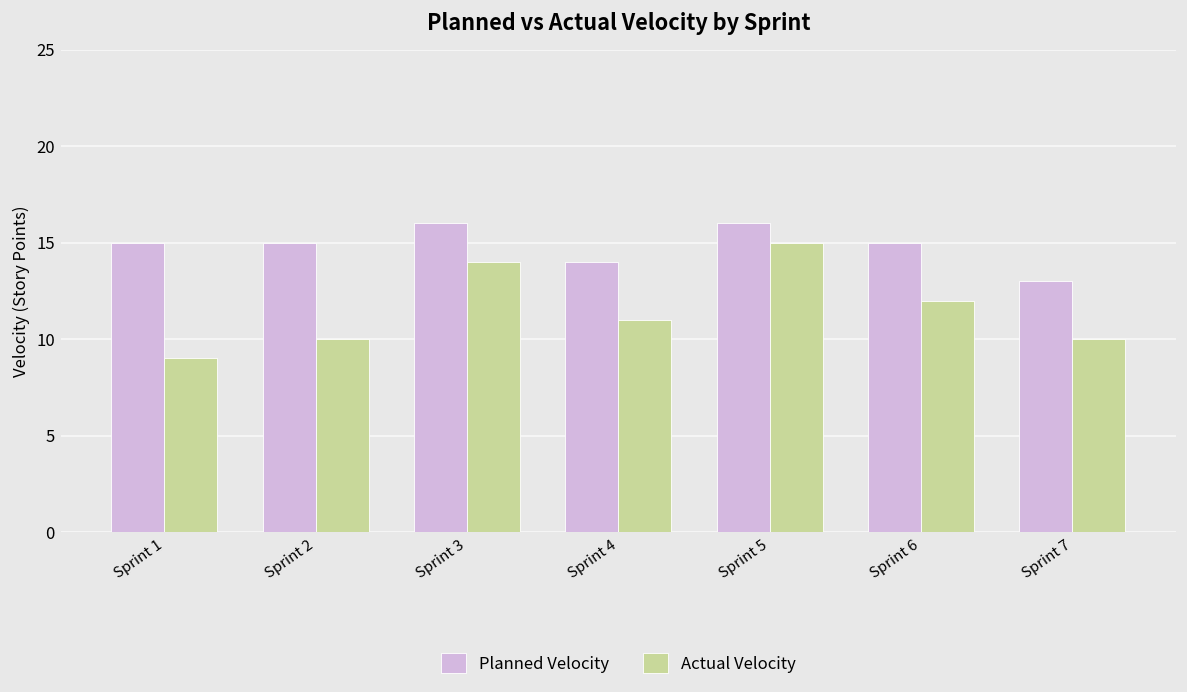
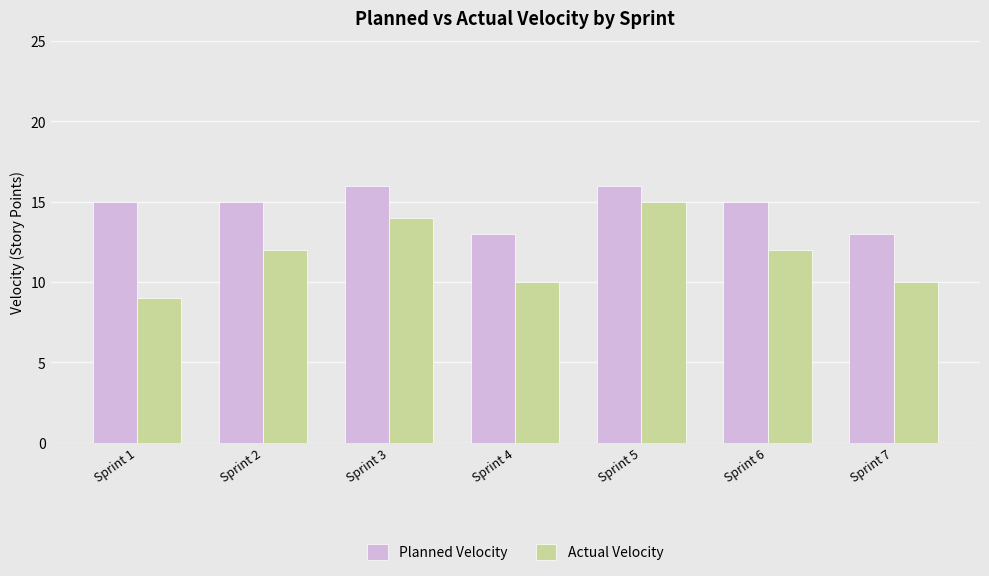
  {
    "Planned Velocity": {
      "Sprint 1": 15,
      "Sprint 2": 15,
      "Sprint 3": 16,
-     "Sprint 4": 14,
+     "Sprint 4": 13,
      "Sprint 5": 16,
      "Sprint 6": 15,
      "Sprint 7": 13
    },
    "Actual Velocity": {
      "Sprint 1": 9,
-     "Sprint 2": 10,
+     "Sprint 2": 12,
      "Sprint 3": 14,
-     "Sprint 4": 11,
+     "Sprint 4": 10,
      "Sprint 5": 15,
      "Sprint 6": 12,
      "Sprint 7": 10
    }
  }
